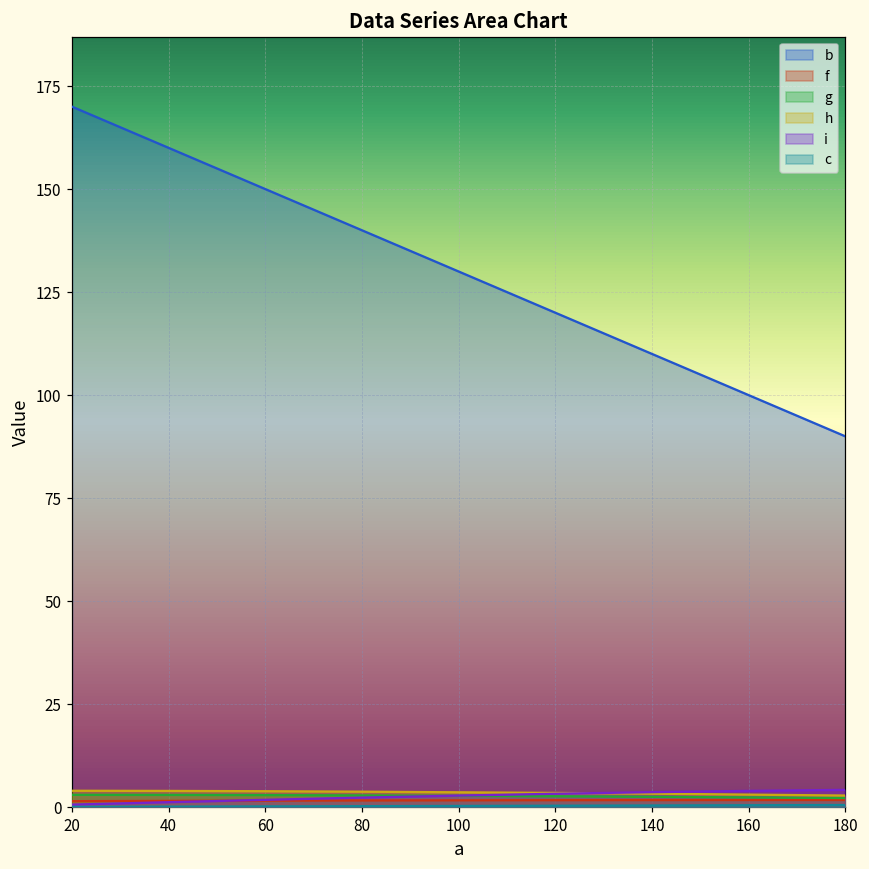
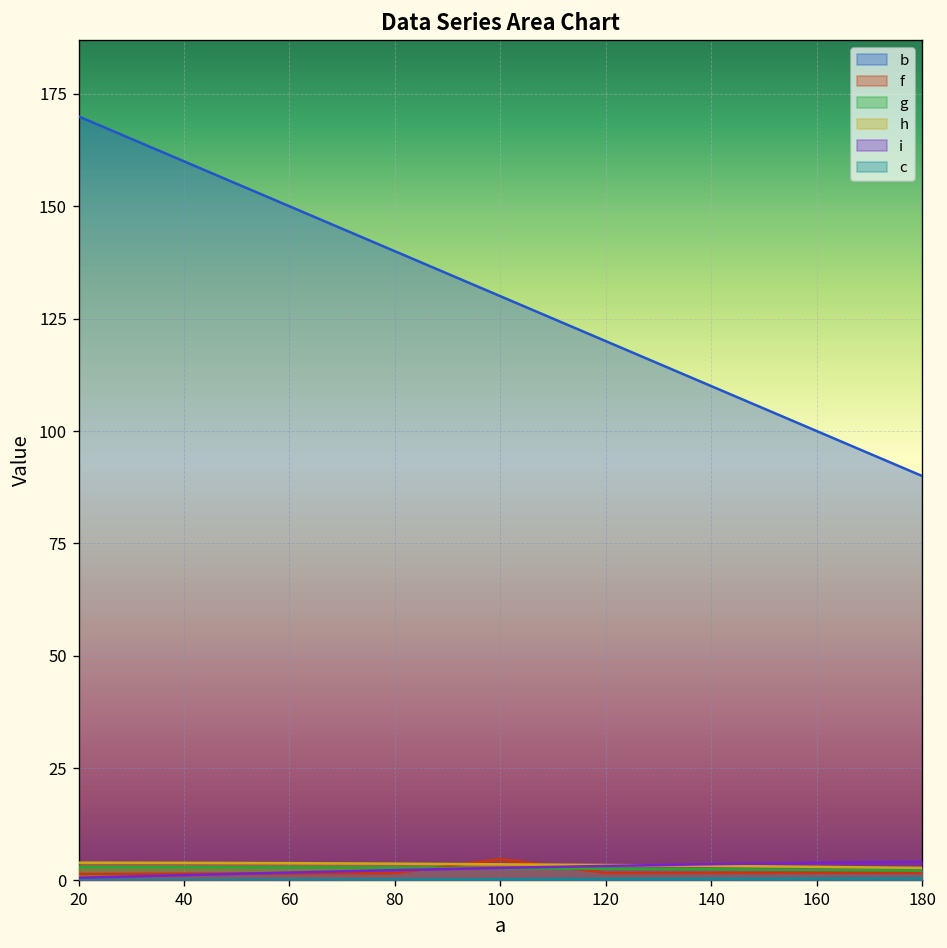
  {
    "f": {
      "20": 1,
      "80": 2,
-     "100": 2,
+     "100": 5,
      "120": 2,
      "140": 2
    },
    "h": {
      "20": 4,
      "40": 4,
      "60": 4,
      "80": 4,
      "100": 4
    }
  }
